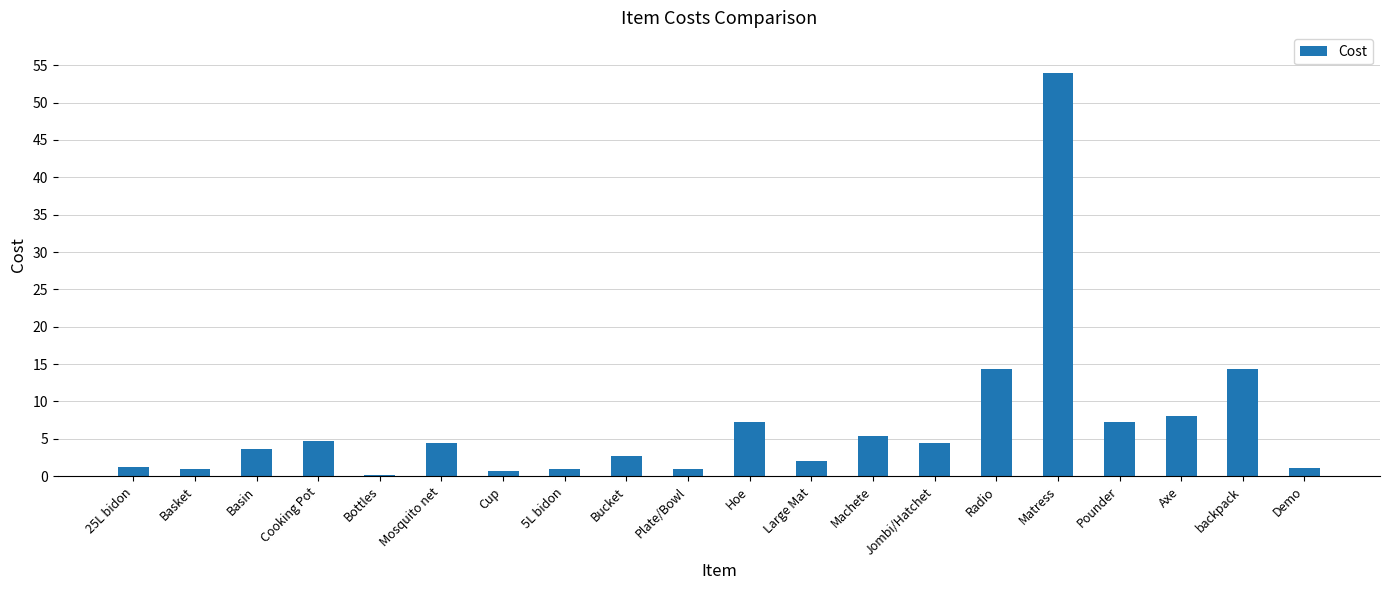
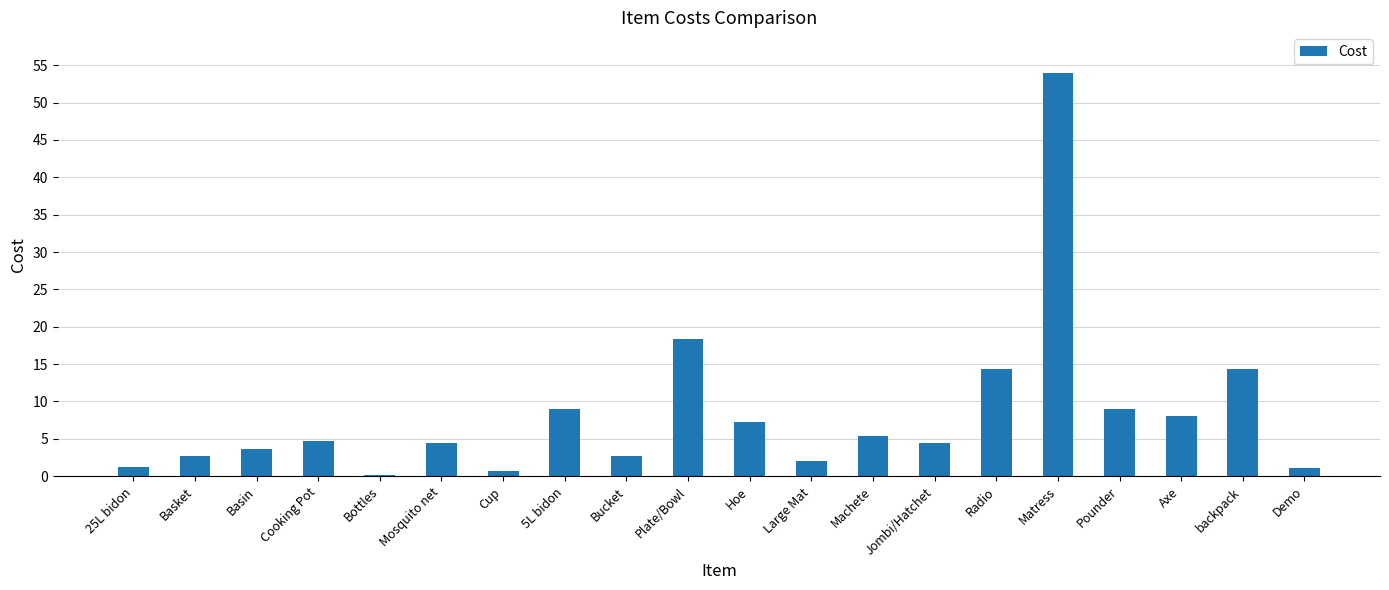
  {
    "25L bidon": 1,
-   "Basket": 1,
+   "Basket": 3,
    "Basin": 4,
    "Cooking Pot": 5,
    "Mosquito net": 5,
    "Cup": 1,
-   "5L bidon": 1,
+   "5L bidon": 9,
    "Bucket": 3,
-   "Plate/Bowl": 1,
+   "Plate/Bowl": 18,
    "Hoe": 7,
    "Large Mat": 2,
    "Machete": 5,
    "Jombi/Hatchet": 5,
    "Radio": 14,
    "Matress": 54,
-   "Pounder": 7,
+   "Pounder": 9,
    "Axe": 8,
    "backpack": 14,
    "Demo": 1
  }
